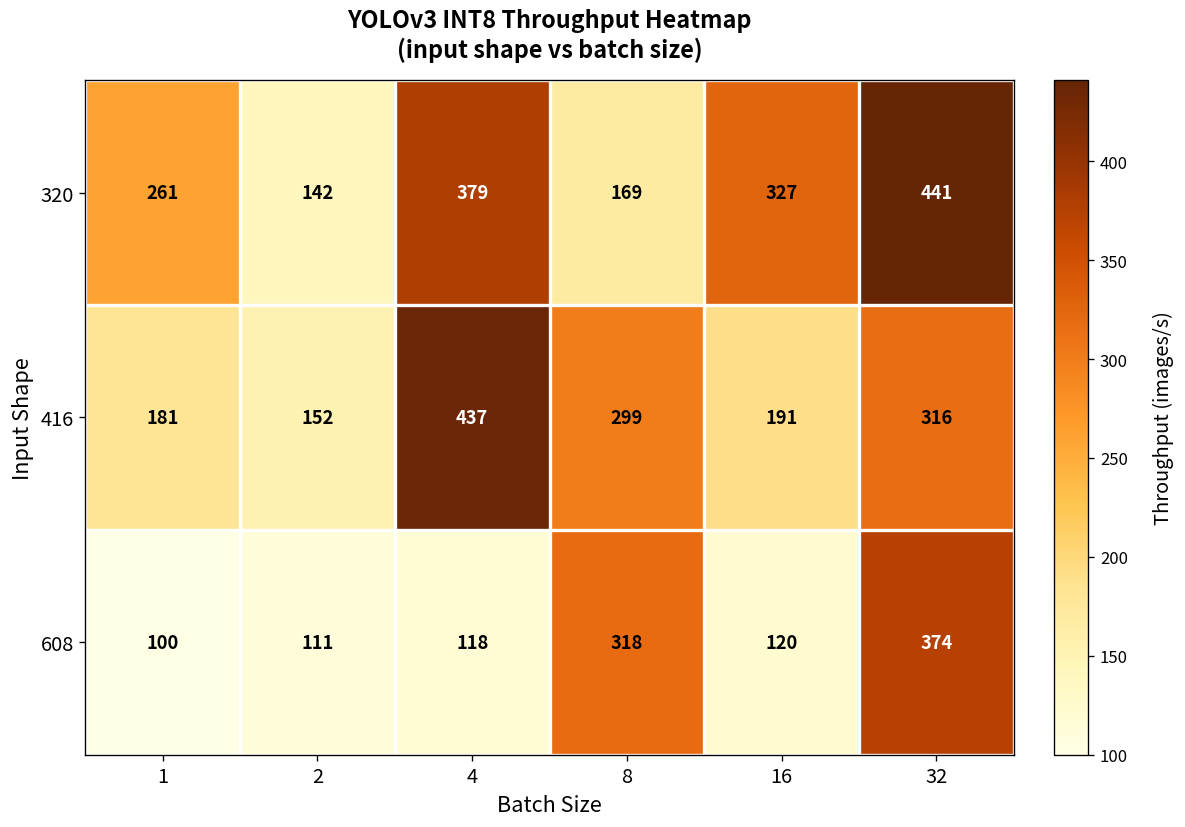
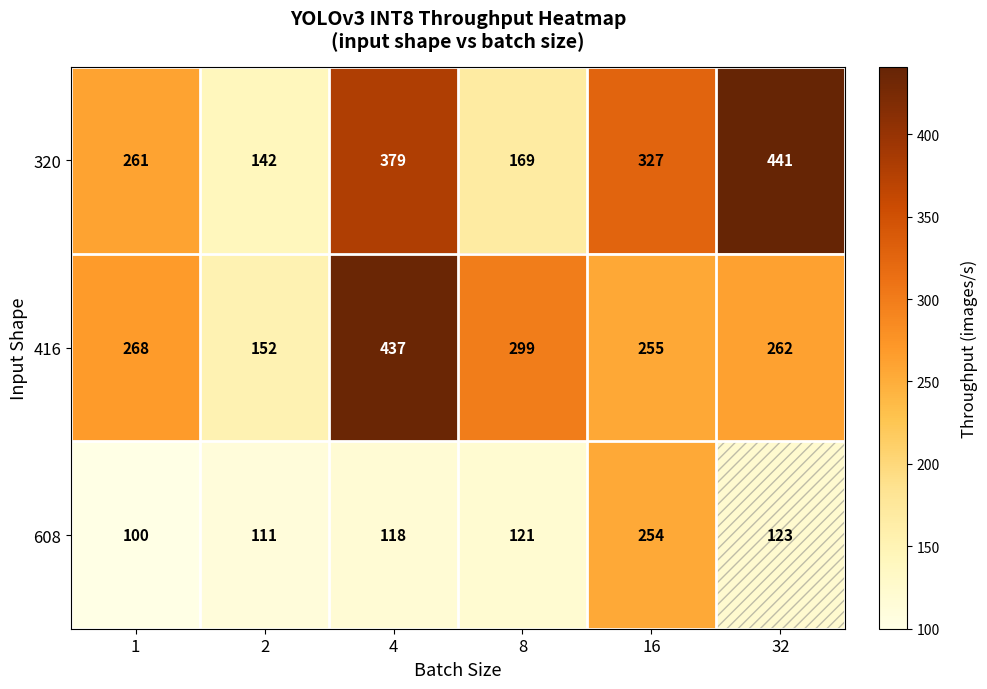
  {
    "320": {
      "1": 261,
      "2": 142,
      "4": 379,
      "8": 169,
      "16": 327,
      "32": 441
    },
    "416": {
-     "1": 181,
+     "1": 268,
      "2": 152,
      "4": 437,
      "8": 299,
-     "16": 191,
-     "32": 316
+     "16": 255,
+     "32": 262
    },
    "608": {
      "1": 100,
      "2": 111,
      "4": 118,
-     "8": 318,
-     "16": 120,
-     "32": 374
+     "8": 121,
+     "16": 254,
+     "32": 123
    }
  }
